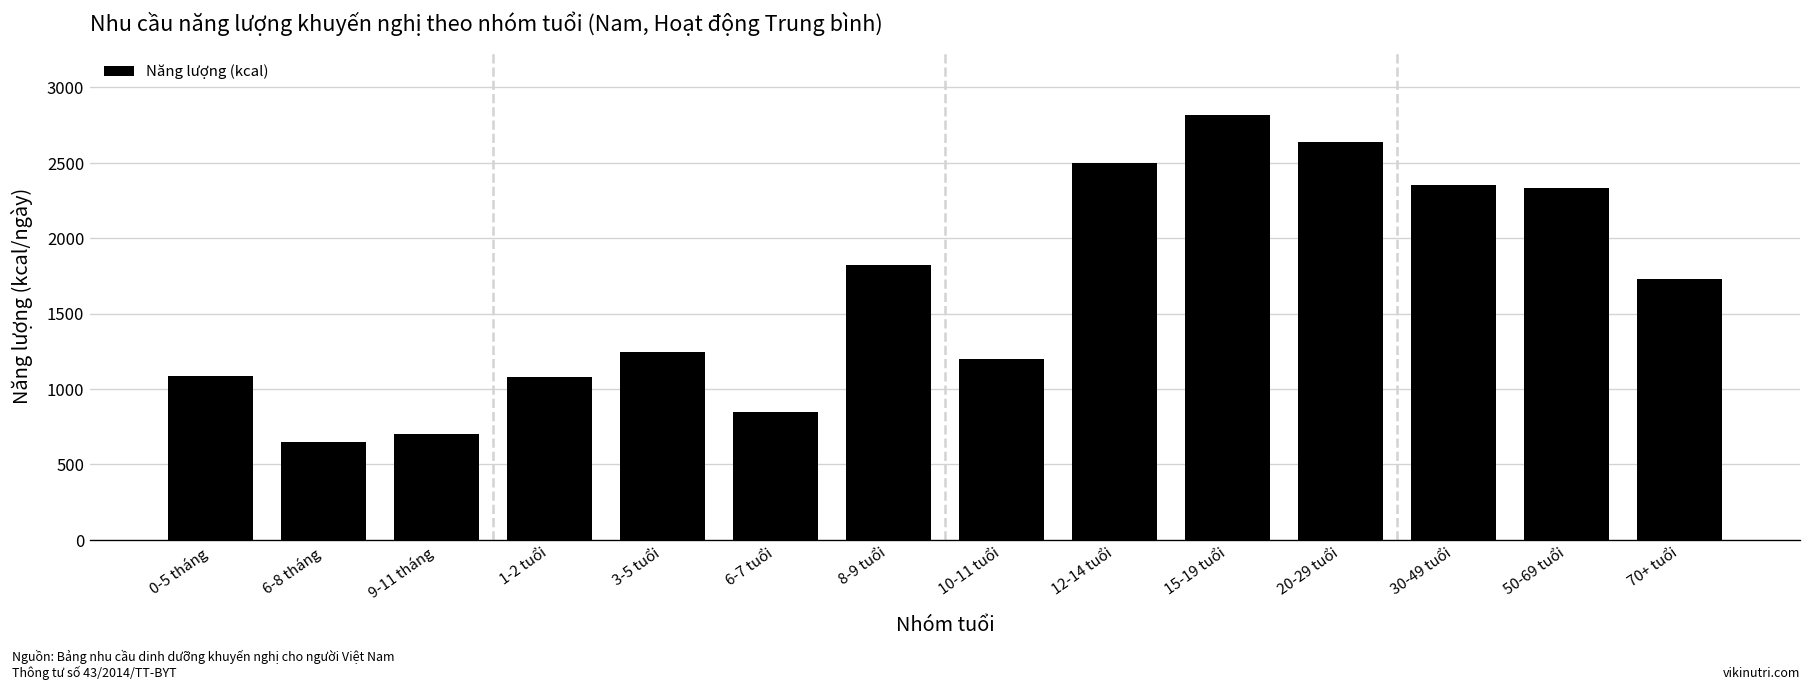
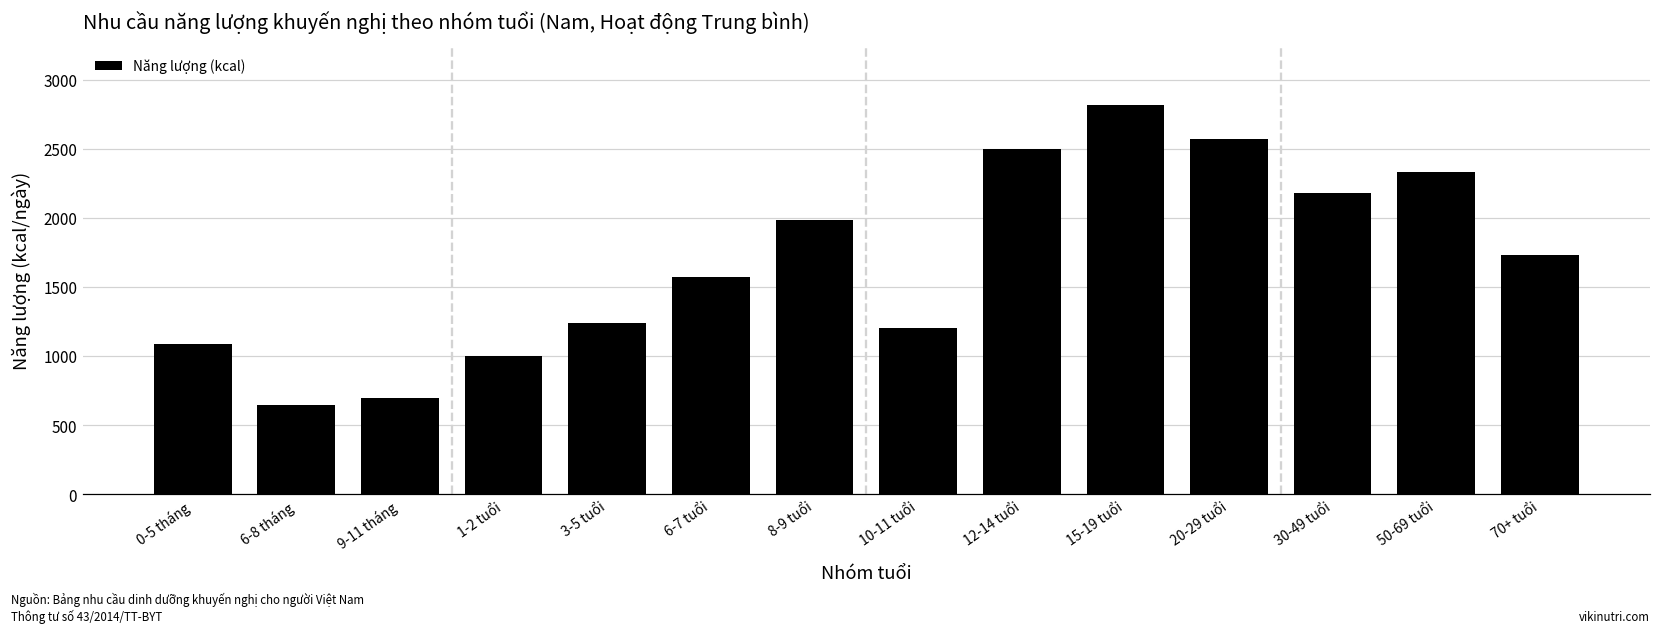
  {
    "0-5 tháng": 1090,
    "6-8 tháng": 650,
    "9-11 tháng": 700,
-   "1-2 tuổi": 1080,
+   "1-2 tuổi": 1000,
    "3-5 tuổi": 1240,
-   "6-7 tuổi": 850,
-   "8-9 tuổi": 1820,
+   "6-7 tuổi": 1570,
+   "8-9 tuổi": 1990,
    "10-11 tuổi": 1200,
    "12-14 tuổi": 2500,
    "15-19 tuổi": 2820,
-   "20-29 tuổi": 2640,
-   "30-49 tuổi": 2350,
+   "20-29 tuổi": 2570,
+   "30-49 tuổi": 2180,
    "50-69 tuổi": 2330,
    "70+ tuổi": 1730
  }
